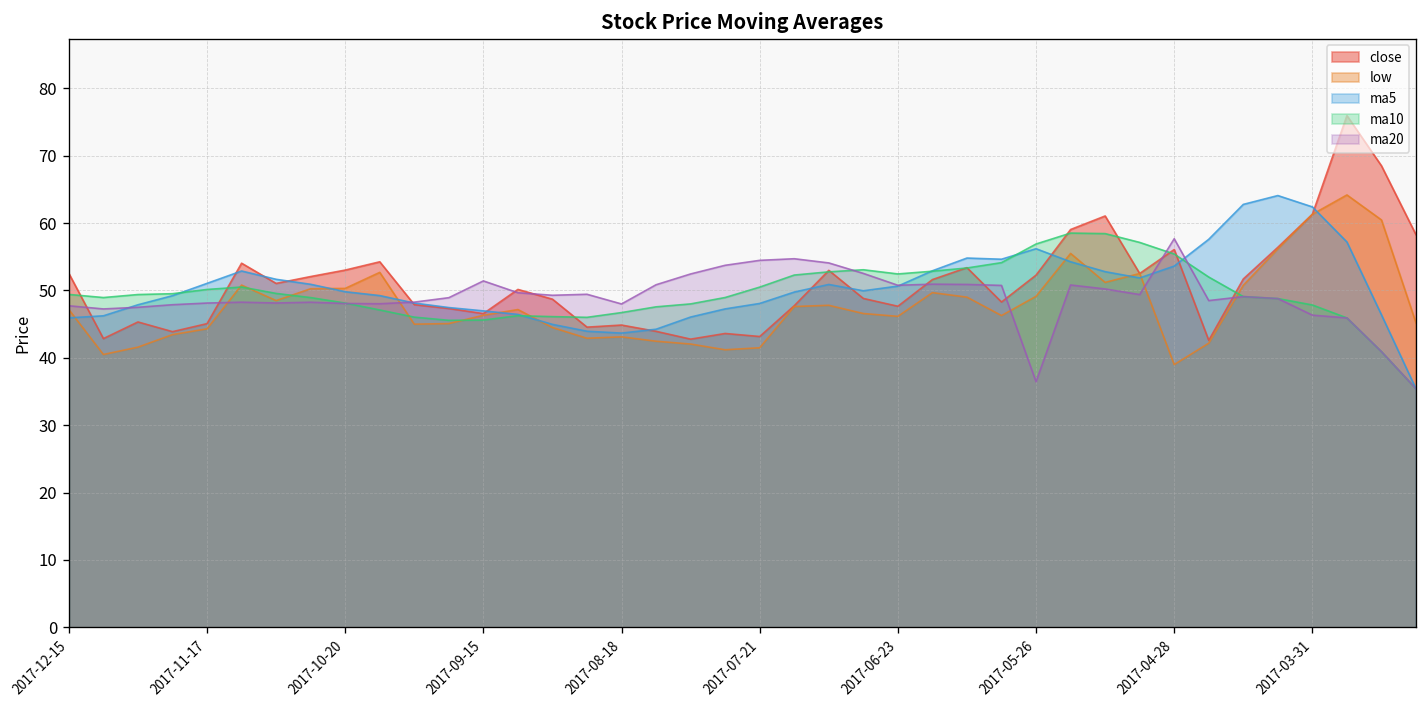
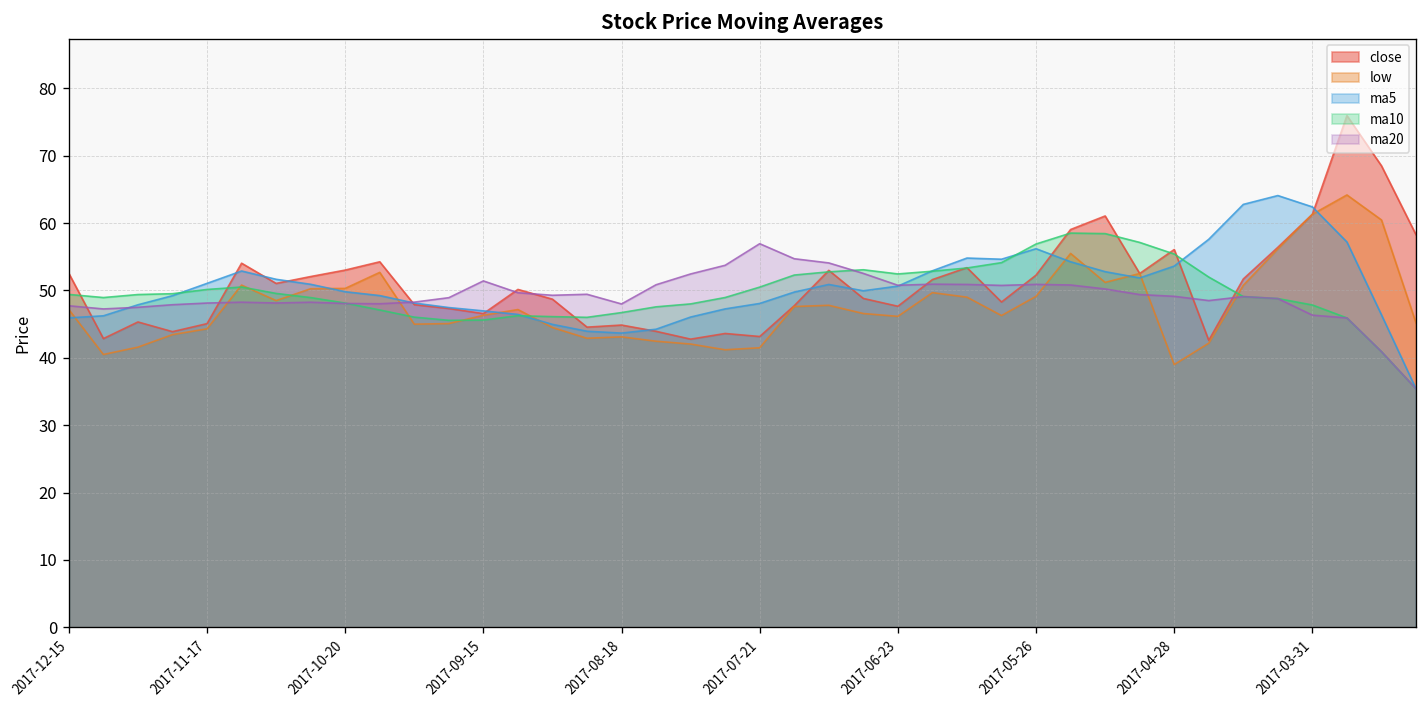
  {
    "ma20": {
      "2017-12-15": 48,
      "2017-11-17": 48,
      "2017-09-15": 51,
      "2017-08-18": 48,
-     "2017-07-21": 54,
-     "2017-05-26": 36,
-     "2017-04-28": 58,
+     "2017-07-21": 57,
+     "2017-05-26": 51,
+     "2017-04-28": 49,
      "2017-03-31": 46
    }
  }
